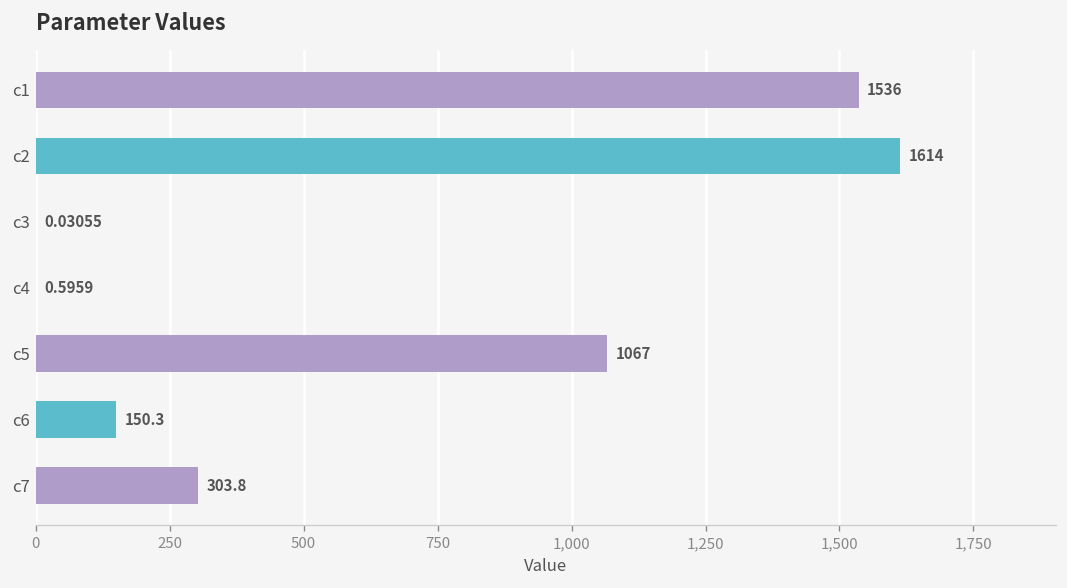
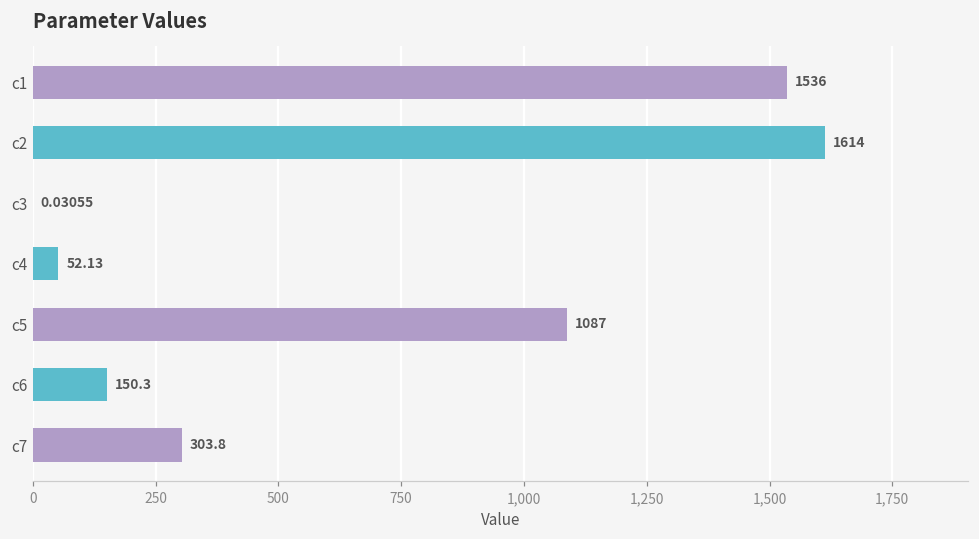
  {
    "c1": 1536,
    "c2": 1614,
    "c3": 0.03055,
-   "c4": 0.5959,
-   "c5": 1067,
+   "c4": 52.13,
+   "c5": 1087,
    "c6": 150.3,
    "c7": 303.8
  }
